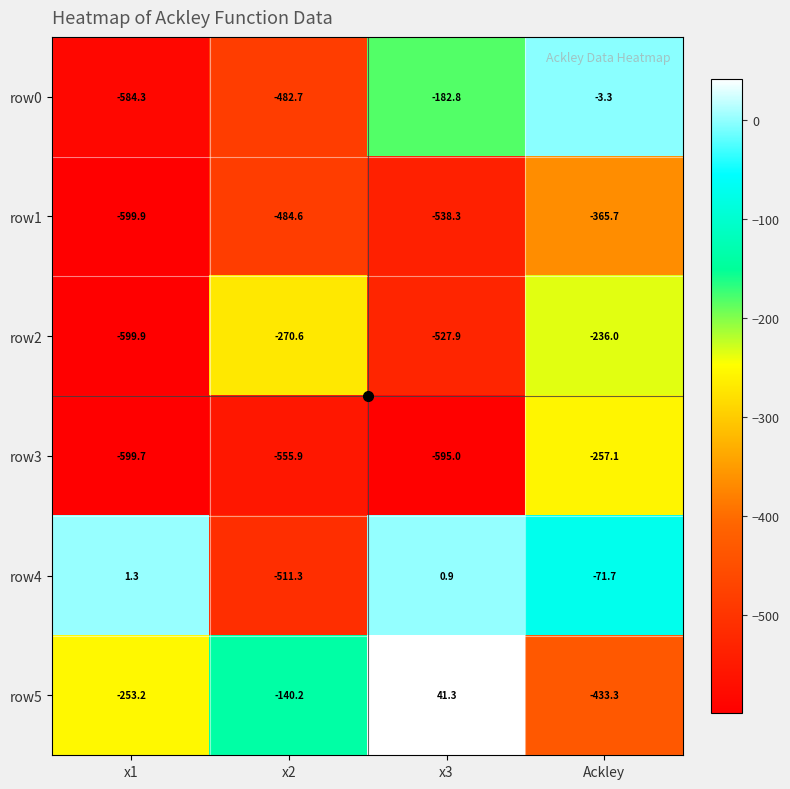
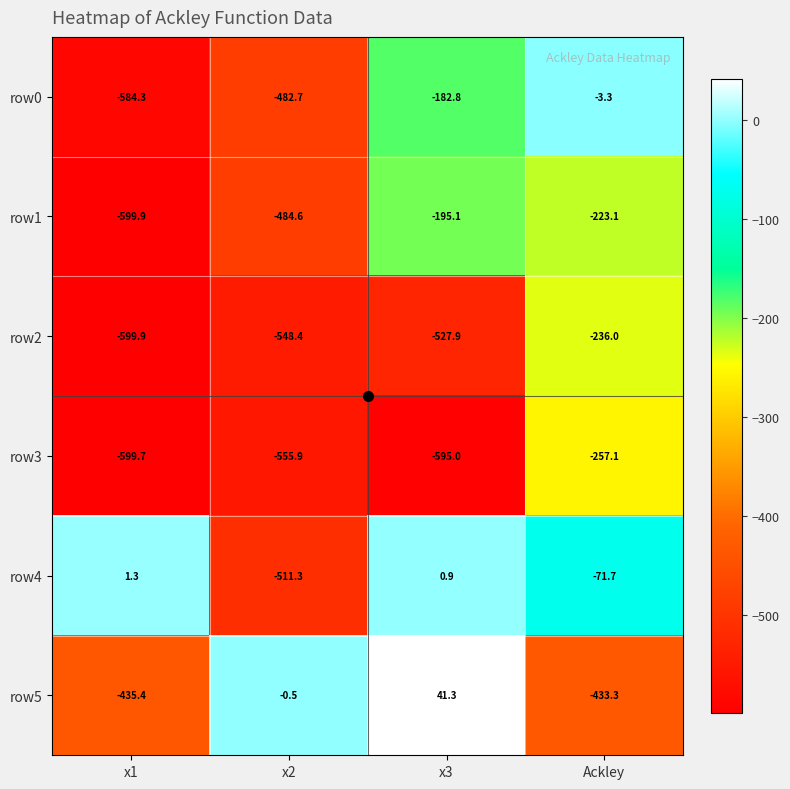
  {
    "row0": {
      "x1": -584.3,
      "x2": -482.7,
      "x3": -182.8
    },
    "row1": {
      "x1": -599.9,
      "x2": -484.6,
-     "x3": -538.3,
-     "Ackley": -365.7
+     "x3": -195.1,
+     "Ackley": -223.1
    },
    "row2": {
      "x1": -599.9,
-     "x2": -270.6,
+     "x2": -548.4,
      "x3": -527.9,
      "Ackley": -236.0
    },
    "row3": {
      "x1": -599.7,
      "x2": -555.9,
      "x3": -595.0,
      "Ackley": -257.1
    },
    "row4": {
      "x1": 1.3,
      "x2": -511.3,
      "x3": 0.9,
      "Ackley": -71.7
    },
    "row5": {
-     "x1": -253.2,
-     "x2": -140.2,
+     "x1": -435.4,
+     "x2": -0.5,
      "x3": 41.3,
      "Ackley": -433.3
    }
  }
